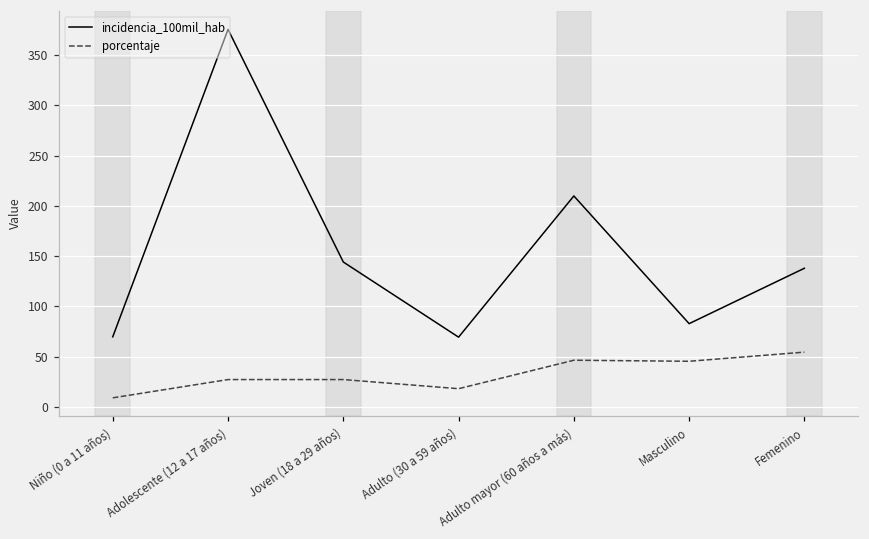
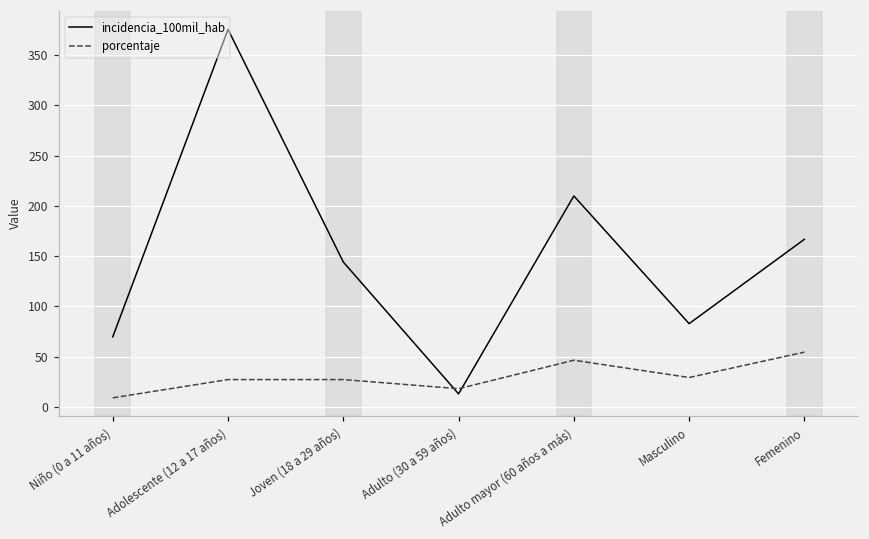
  {
    "incidencia_100mil_hab": {
      "Niño (0 a 11 años)": 70,
      "Joven (18 a 29 años)": 140,
-     "Adulto (30 a 59 años)": 70,
+     "Adulto (30 a 59 años)": 10,
      "Adulto mayor (60 años a más)": 210,
      "Masculino": 80,
-     "Femenino": 140
+     "Femenino": 170
    },
    "porcentaje": {
      "Niño (0 a 11 años)": 10,
      "Adolescente (12 a 17 años)": 30,
      "Joven (18 a 29 años)": 30,
      "Adulto (30 a 59 años)": 20,
      "Adulto mayor (60 años a más)": 50,
-     "Masculino": 50,
+     "Masculino": 30,
      "Femenino": 50
    }
  }
